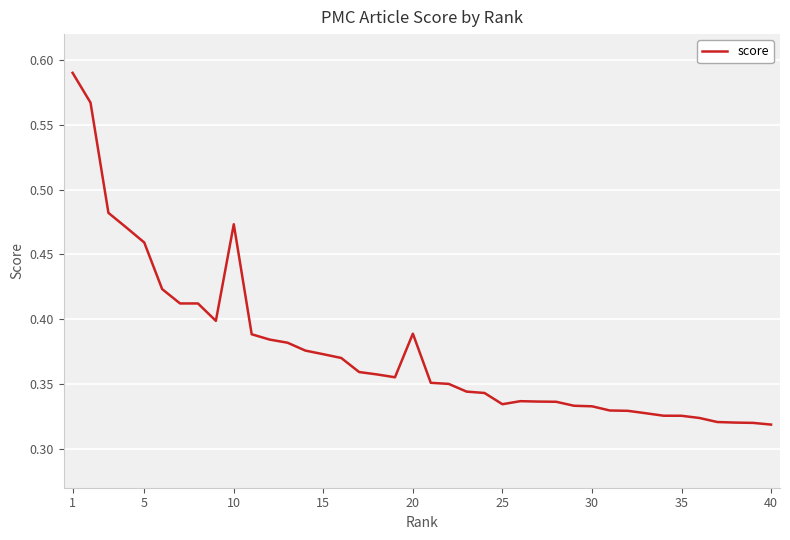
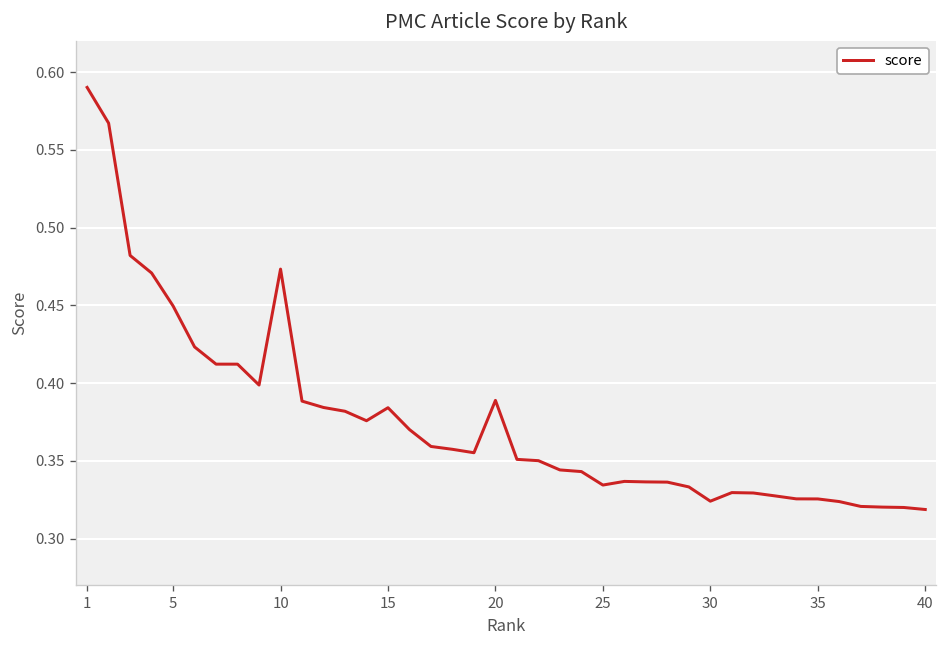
  {
    "1": 0.590,
-   "5": 0.459,
+   "5": 0.450,
    "10": 0.473,
-   "15": 0.373,
+   "15": 0.384,
    "20": 0.389,
    "25": 0.334,
-   "30": 0.333,
+   "30": 0.324,
    "35": 0.326,
    "40": 0.319
  }
